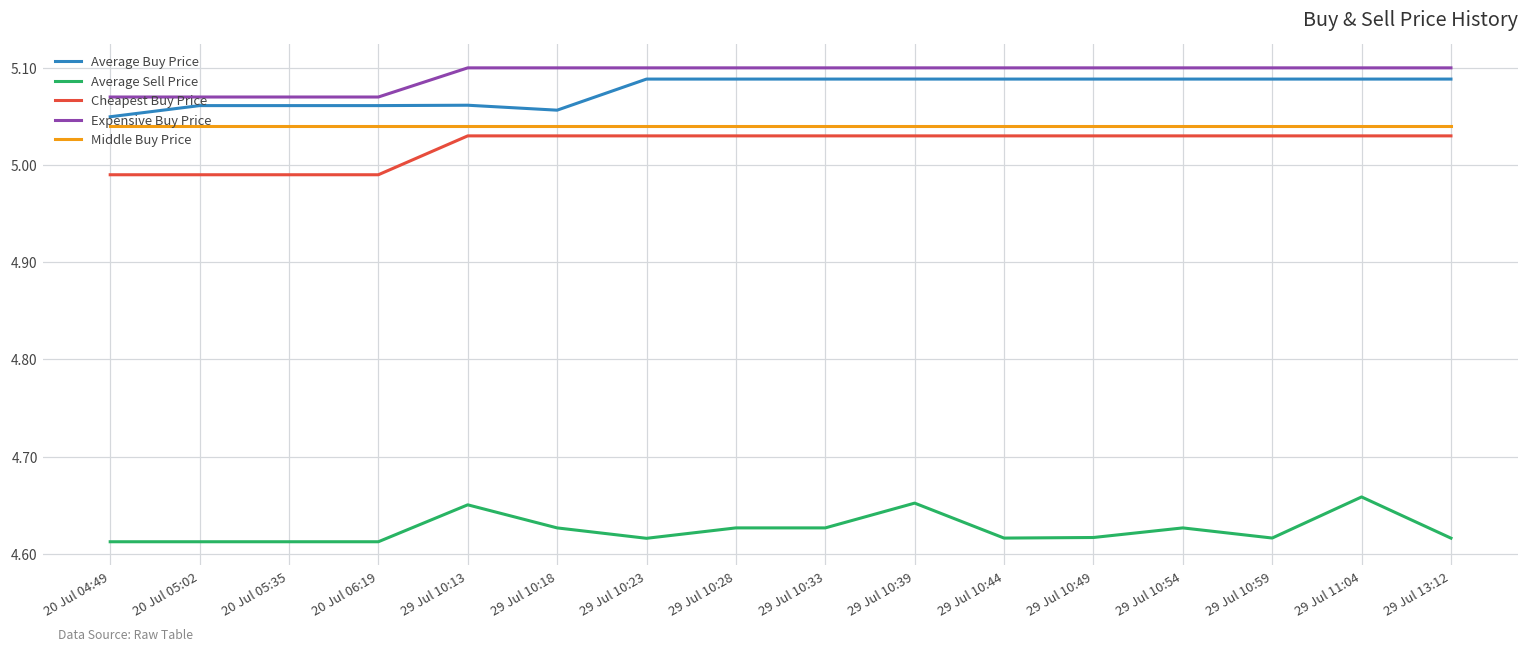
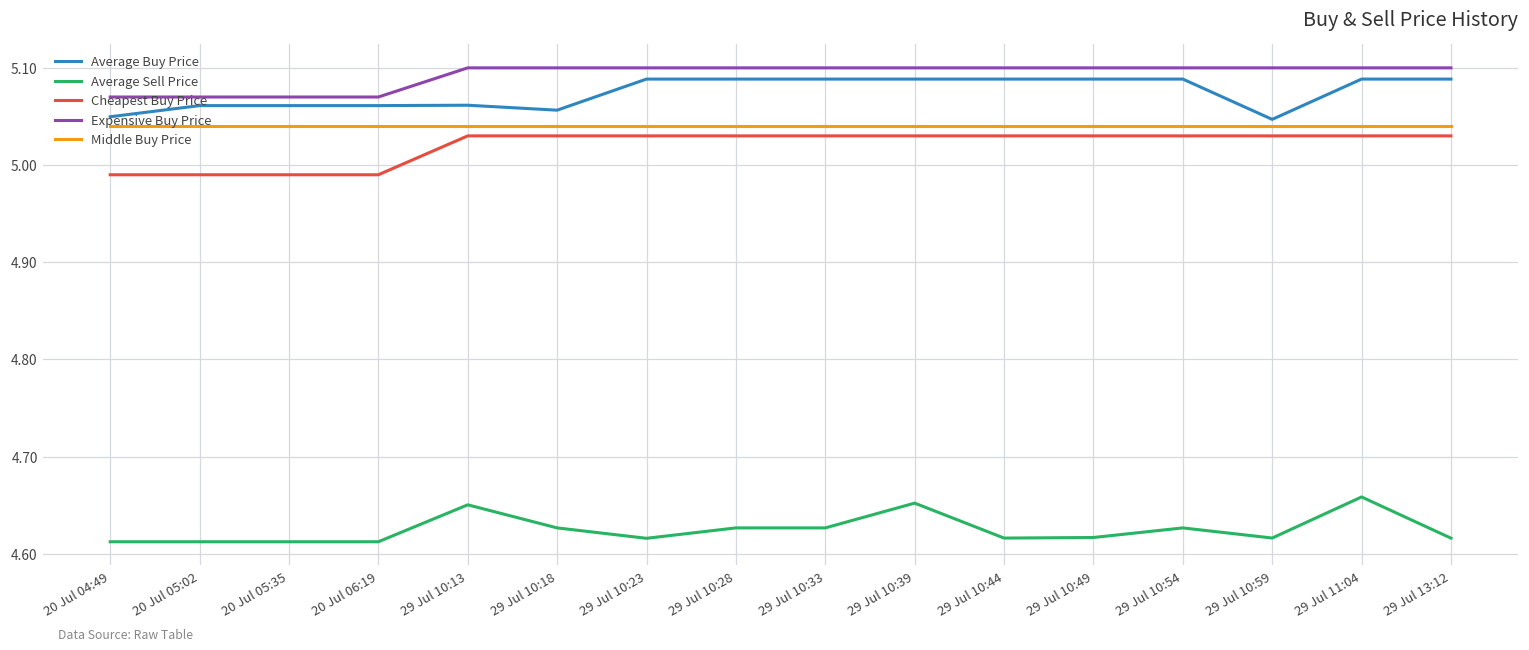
  {
    "Average Buy Price": {
      "20 Jul 04:49": 5.05,
      "20 Jul 05:02": 5.06,
      "20 Jul 05:35": 5.06,
      "20 Jul 06:19": 5.06,
      "29 Jul 10:13": 5.06,
      "29 Jul 10:18": 5.06,
      "29 Jul 10:23": 5.09,
      "29 Jul 10:28": 5.09,
      "29 Jul 10:33": 5.09,
      "29 Jul 10:39": 5.09,
      "29 Jul 10:44": 5.09,
      "29 Jul 10:49": 5.09,
      "29 Jul 10:54": 5.09,
-     "29 Jul 10:59": 5.09,
+     "29 Jul 10:59": 5.05,
      "29 Jul 11:04": 5.09,
      "29 Jul 13:12": 5.09
    },
    "Average Sell Price": {
      "20 Jul 04:49": 4.61,
      "20 Jul 05:02": 4.61,
      "20 Jul 05:35": 4.61,
      "20 Jul 06:19": 4.61,
      "29 Jul 10:13": 4.65,
      "29 Jul 10:18": 4.63,
      "29 Jul 10:23": 4.62,
      "29 Jul 10:28": 4.63,
      "29 Jul 10:33": 4.63,
      "29 Jul 10:39": 4.65,
      "29 Jul 10:44": 4.62,
      "29 Jul 10:49": 4.62,
      "29 Jul 10:54": 4.63,
      "29 Jul 10:59": 4.62,
      "29 Jul 11:04": 4.66,
      "29 Jul 13:12": 4.62
    },
    "Cheapest Buy Price": {
      "20 Jul 04:49": 4.99,
      "20 Jul 05:02": 4.99,
      "20 Jul 05:35": 4.99,
      "20 Jul 06:19": 4.99,
      "29 Jul 10:13": 5.03,
      "29 Jul 10:18": 5.03,
      "29 Jul 10:23": 5.03,
      "29 Jul 10:28": 5.03,
      "29 Jul 10:33": 5.03,
      "29 Jul 10:39": 5.03,
      "29 Jul 10:44": 5.03,
      "29 Jul 10:49": 5.03,
      "29 Jul 10:54": 5.03,
      "29 Jul 10:59": 5.03,
      "29 Jul 11:04": 5.03,
      "29 Jul 13:12": 5.03
    },
    "Expensive Buy Price": {
      "20 Jul 04:49": 5.07,
      "20 Jul 05:02": 5.07,
      "20 Jul 05:35": 5.07,
      "20 Jul 06:19": 5.07,
      "29 Jul 10:13": 5.10,
      "29 Jul 10:18": 5.10,
      "29 Jul 10:23": 5.10,
      "29 Jul 10:28": 5.10,
      "29 Jul 10:33": 5.10,
      "29 Jul 10:39": 5.10,
      "29 Jul 10:44": 5.10,
      "29 Jul 10:49": 5.10,
      "29 Jul 10:54": 5.10,
      "29 Jul 10:59": 5.10,
      "29 Jul 11:04": 5.10,
      "29 Jul 13:12": 5.10
    },
    "Middle Buy Price": {
      "20 Jul 04:49": 5.04,
      "20 Jul 05:02": 5.04,
      "20 Jul 05:35": 5.04,
      "20 Jul 06:19": 5.04,
      "29 Jul 10:13": 5.04,
      "29 Jul 10:18": 5.04,
      "29 Jul 10:23": 5.04,
      "29 Jul 10:28": 5.04,
      "29 Jul 10:33": 5.04,
      "29 Jul 10:39": 5.04,
      "29 Jul 10:44": 5.04,
      "29 Jul 10:49": 5.04,
      "29 Jul 10:54": 5.04,
      "29 Jul 10:59": 5.04,
      "29 Jul 11:04": 5.04,
      "29 Jul 13:12": 5.04
    }
  }
